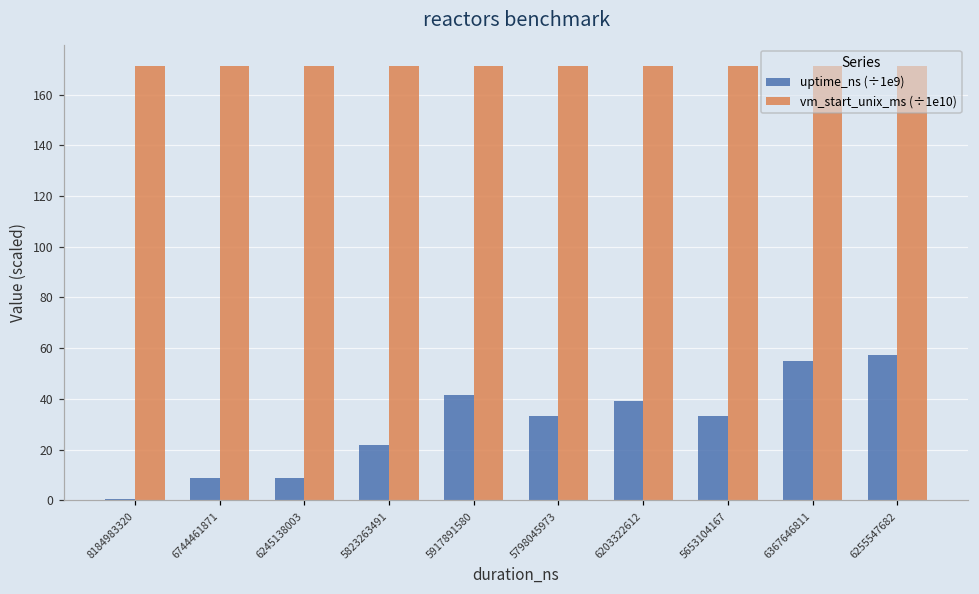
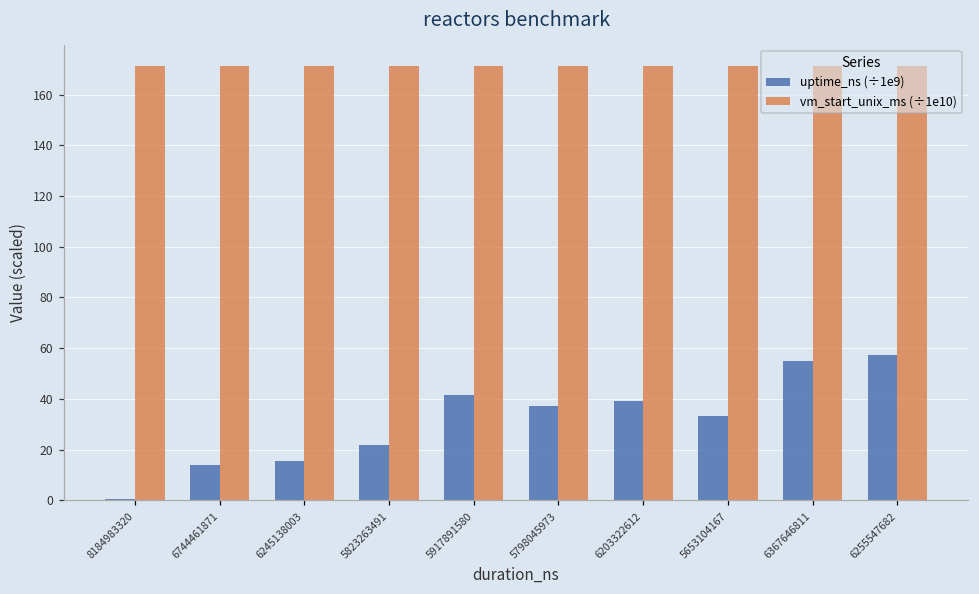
  {
    "uptime_ns (÷1e9)": {
-     "6744461871": 9,
-     "6245138003": 9,
+     "6744461871": 14,
+     "6245138003": 15,
      "5823263491": 22,
      "5917891580": 41,
-     "5798045973": 33,
+     "5798045973": 37,
      "6203322612": 39,
      "5653104167": 33,
      "6367646811": 55,
      "6255547682": 57
    },
    "vm_start_unix_ms (÷1e10)": {
      "8184983320": 171,
      "6744461871": 171,
      "6245138003": 171,
      "5823263491": 171,
      "5917891580": 171,
      "5798045973": 171,
      "6203322612": 171,
      "5653104167": 171
    }
  }
